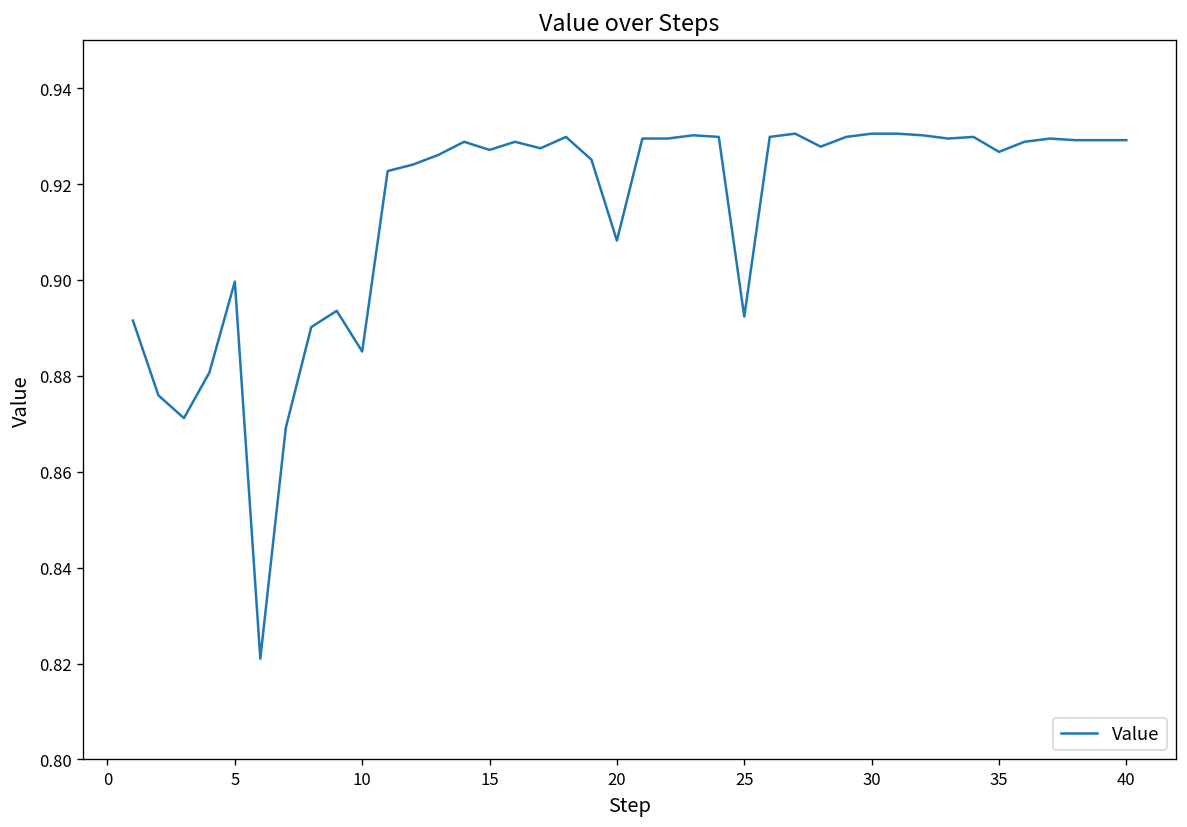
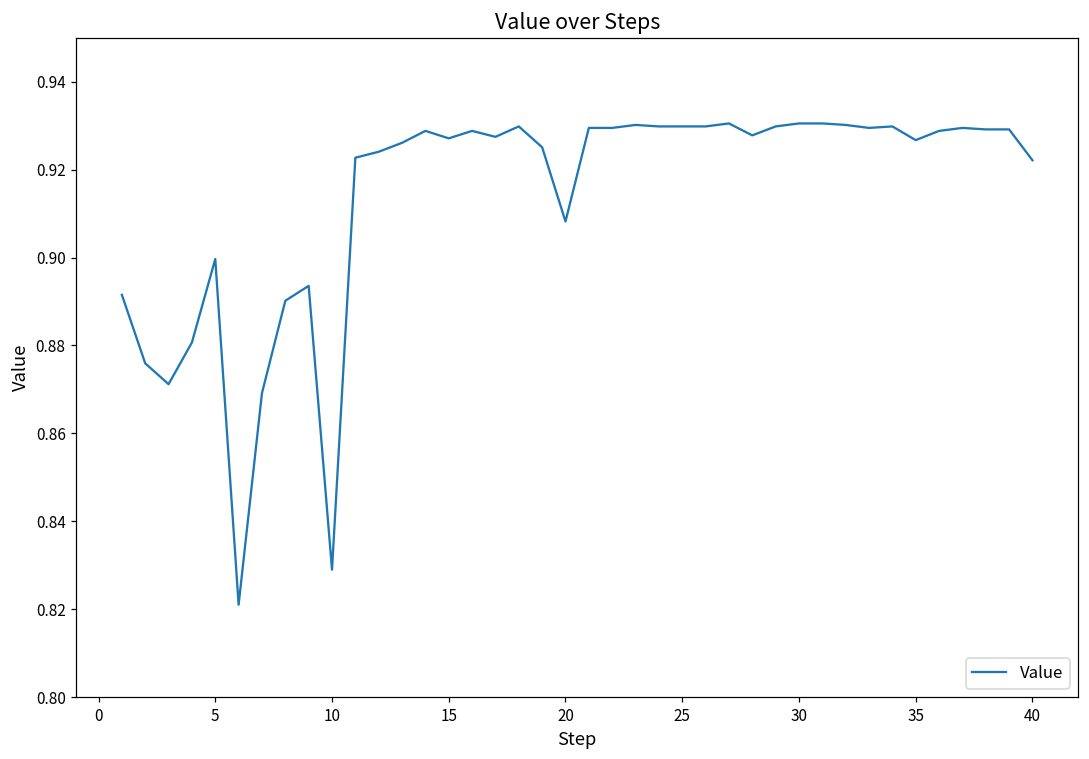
  {
    "5": 0.900,
-   "10": 0.885,
+   "10": 0.829,
    "15": 0.927,
    "20": 0.908,
-   "25": 0.892,
+   "25": 0.930,
    "30": 0.931,
    "35": 0.927,
-   "40": 0.929
+   "40": 0.922
  }
